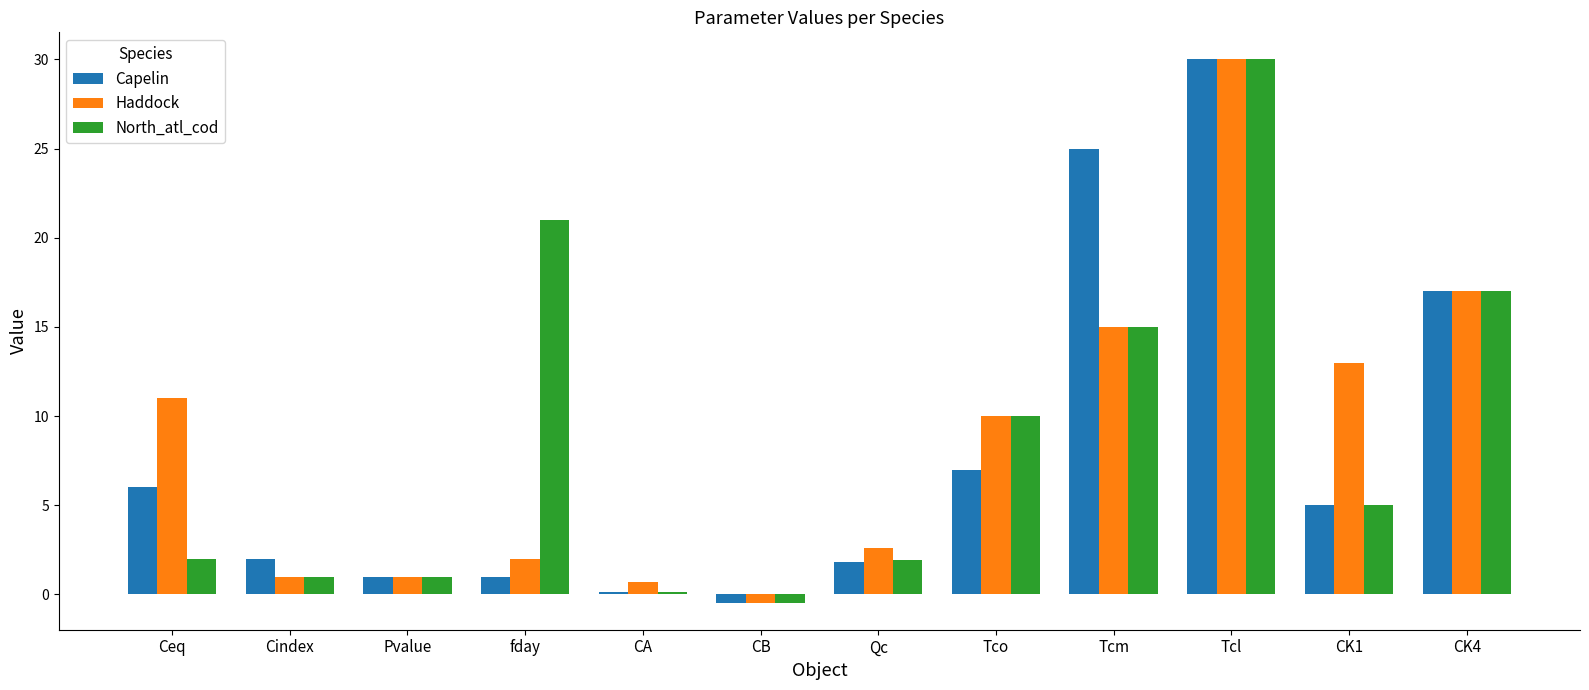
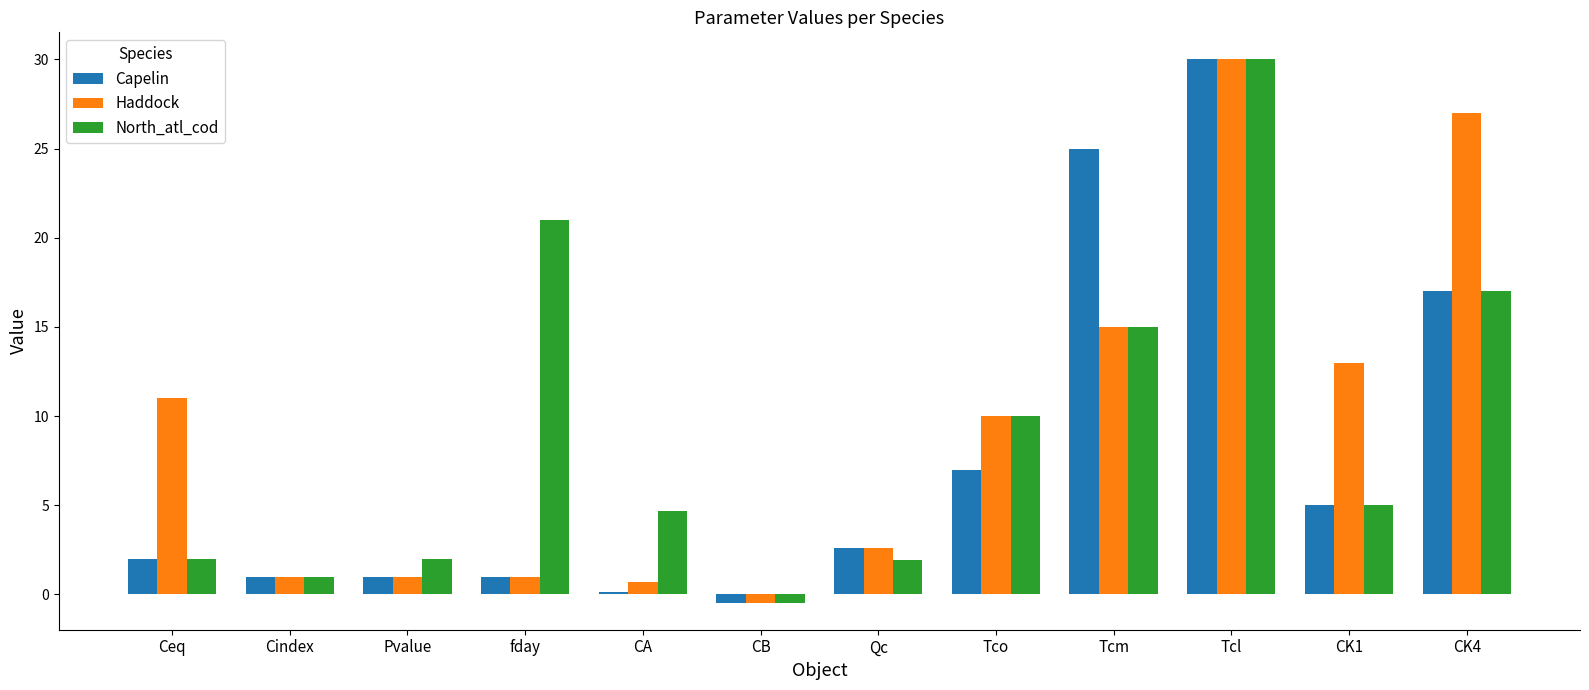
  {
    "Capelin": {
-     "Ceq": 6,
-     "Cindex": 2,
+     "Ceq": 2,
+     "Cindex": 1,
      "Pvalue": 1.0,
      "fday": 1.0,
      "CB": -0.5,
-     "Qc": 1.8,
+     "Qc": 2.6,
      "Tco": 7.0,
      "Tcm": 25.0,
      "Tcl": 30.0,
      "CK1": 5.0,
      "CK4": 17.0
    },
    "Haddock": {
      "Ceq": 11,
      "Cindex": 1,
      "Pvalue": 1,
-     "fday": 2,
+     "fday": 1,
      "CA": 0.7,
      "CB": -0.5,
      "Qc": 2.6,
      "Tco": 10,
      "Tcm": 15,
      "Tcl": 30,
      "CK1": 13,
-     "CK4": 17
+     "CK4": 27
    },
    "North_atl_cod": {
      "Ceq": 2.0,
      "Cindex": 1.0,
-     "Pvalue": 1,
+     "Pvalue": 2,
      "fday": 21.0,
-     "CA": 0.1,
+     "CA": 4.7,
      "CB": -0.5,
      "Qc": 1.9,
      "Tco": 10.0,
      "Tcm": 15.0,
      "Tcl": 30.0,
      "CK1": 5.0,
      "CK4": 17.0
    }
  }
